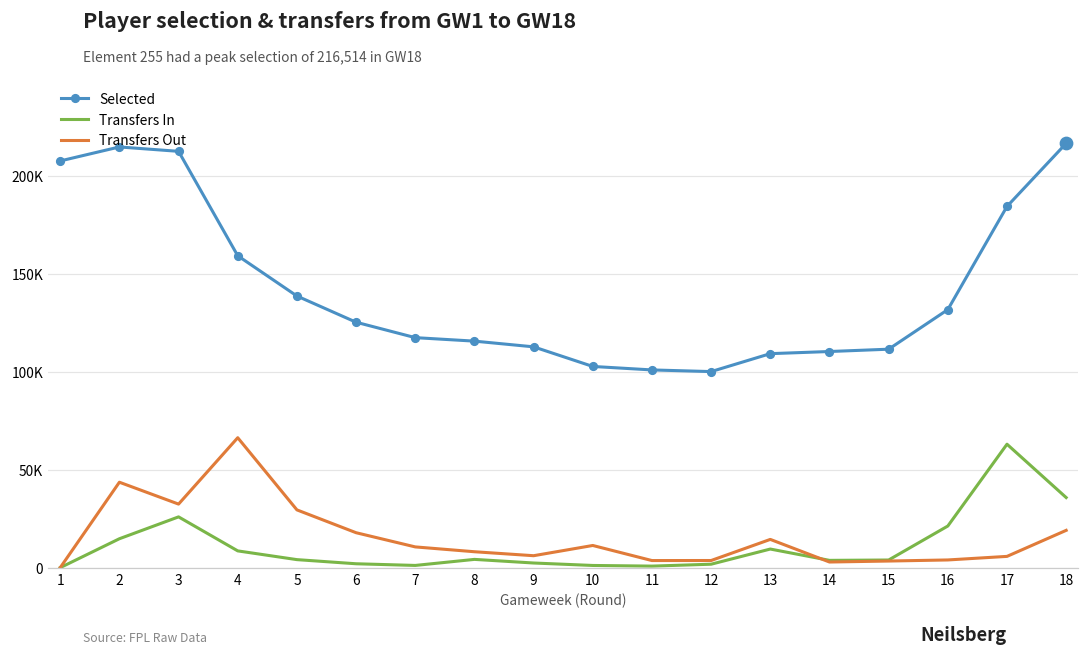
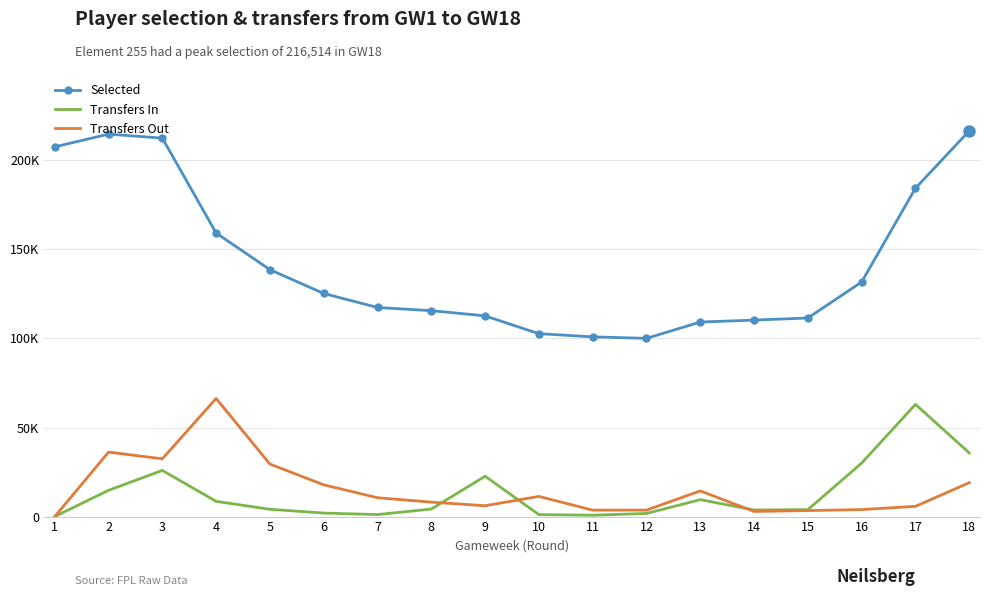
  {
    "Transfers In": {
      "2": 15000,
      "3": 26000,
      "4": 9000,
      "5": 4000,
      "6": 2000,
      "7": 1000,
      "8": 4000,
-     "9": 2000,
+     "9": 23000,
      "10": 1000,
      "11": 1000,
      "12": 2000,
      "13": 9000,
-     "16": 21000,
+     "16": 30000,
      "17": 63000,
      "18": 36000
    },
    "Transfers Out": {
-     "2": 44000,
+     "2": 36000,
      "3": 32000,
      "4": 66000,
      "5": 29000,
      "6": 18000,
      "7": 11000,
      "8": 8000,
      "9": 6000,
      "10": 11000,
      "11": 4000,
      "12": 4000,
      "13": 14000,
      "16": 4000,
      "17": 6000,
      "18": 19000
    }
  }
